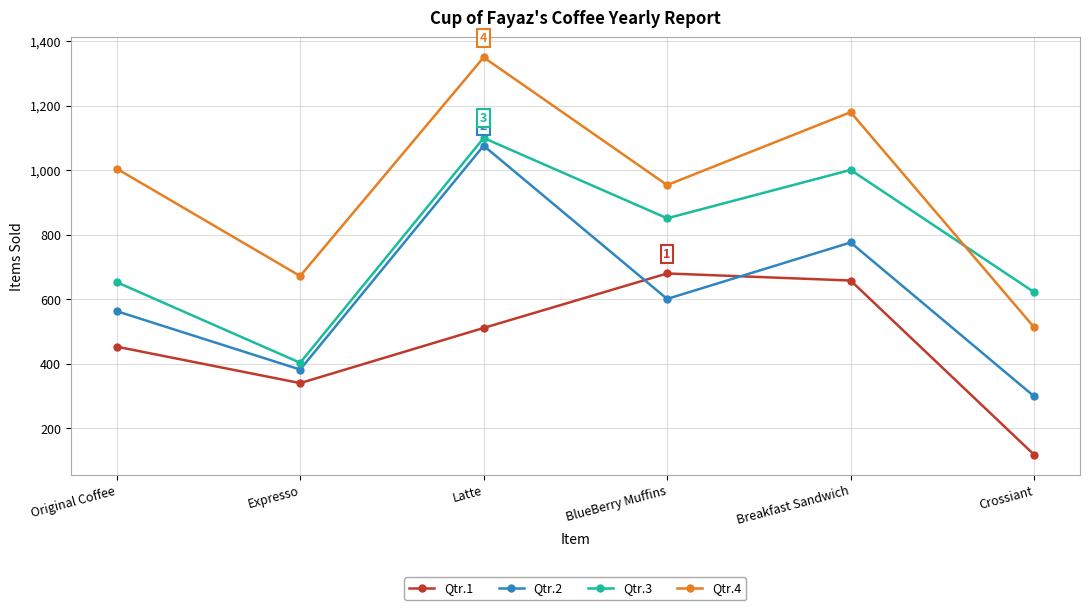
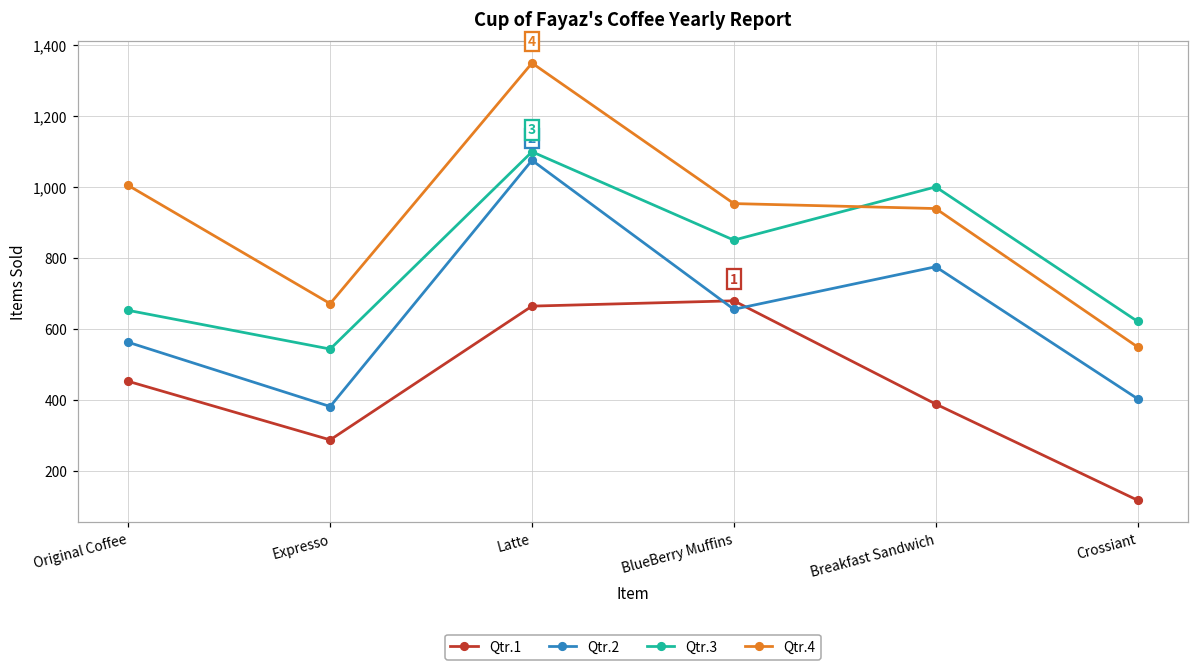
  {
    "Qtr.1": {
      "Original Coffee": "450",
-     "Expresso": "340",
-     "Latte": "510",
-     "Breakfast Sandwich": "660",
+     "Expresso": "290",
+     "Latte": "670",
+     "Breakfast Sandwich": "390",
      "Crossiant": "120"
    },
    "Qtr.2": {
      "Original Coffee": "560",
      "Expresso": "380",
      "Latte": "1,080",
-     "BlueBerry Muffins": "600",
+     "BlueBerry Muffins": "660",
      "Breakfast Sandwich": "780",
-     "Crossiant": "300"
+     "Crossiant": "400"
    },
    "Qtr.3": {
      "Original Coffee": "650",
-     "Expresso": "400",
+     "Expresso": "540",
      "BlueBerry Muffins": "850",
      "Breakfast Sandwich": "1,000",
      "Crossiant": "620"
    },
    "Qtr.4": {
      "Original Coffee": "1,010",
      "Expresso": "670",
      "BlueBerry Muffins": "950",
-     "Breakfast Sandwich": "1,180",
-     "Crossiant": "510"
+     "Breakfast Sandwich": "940",
+     "Crossiant": "550"
    }
  }
